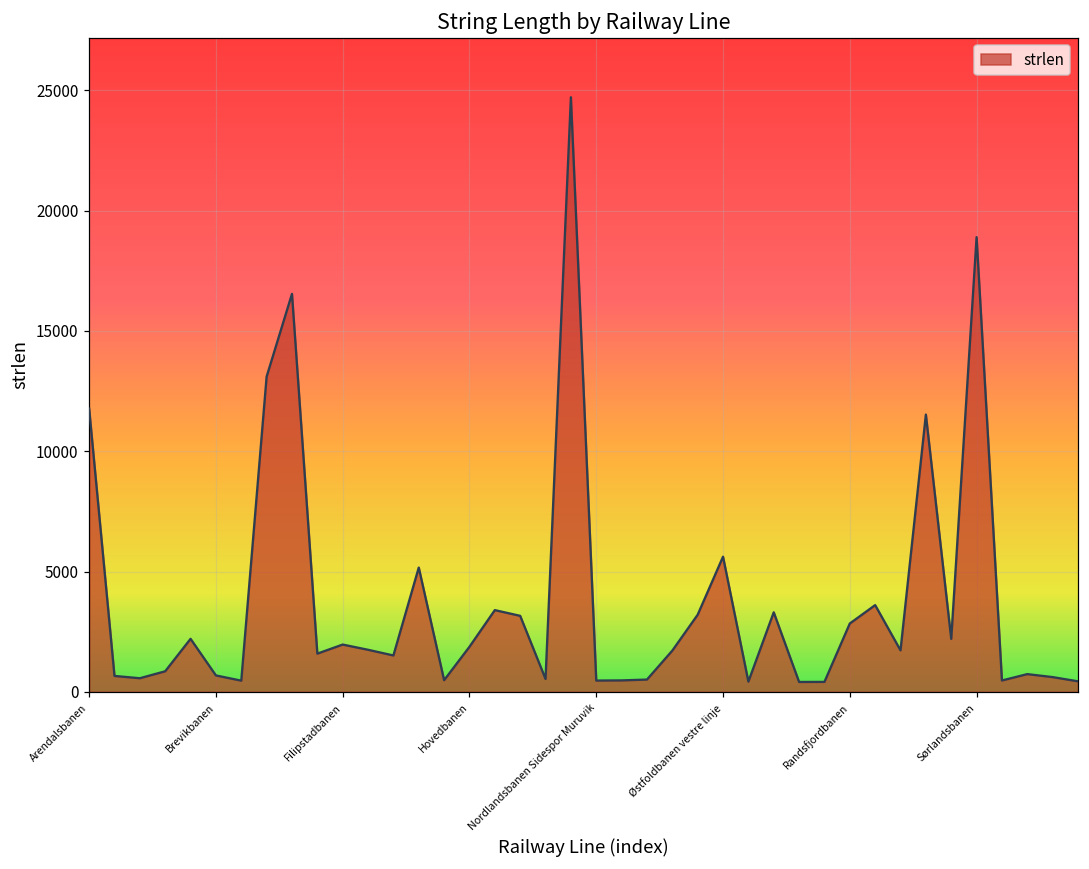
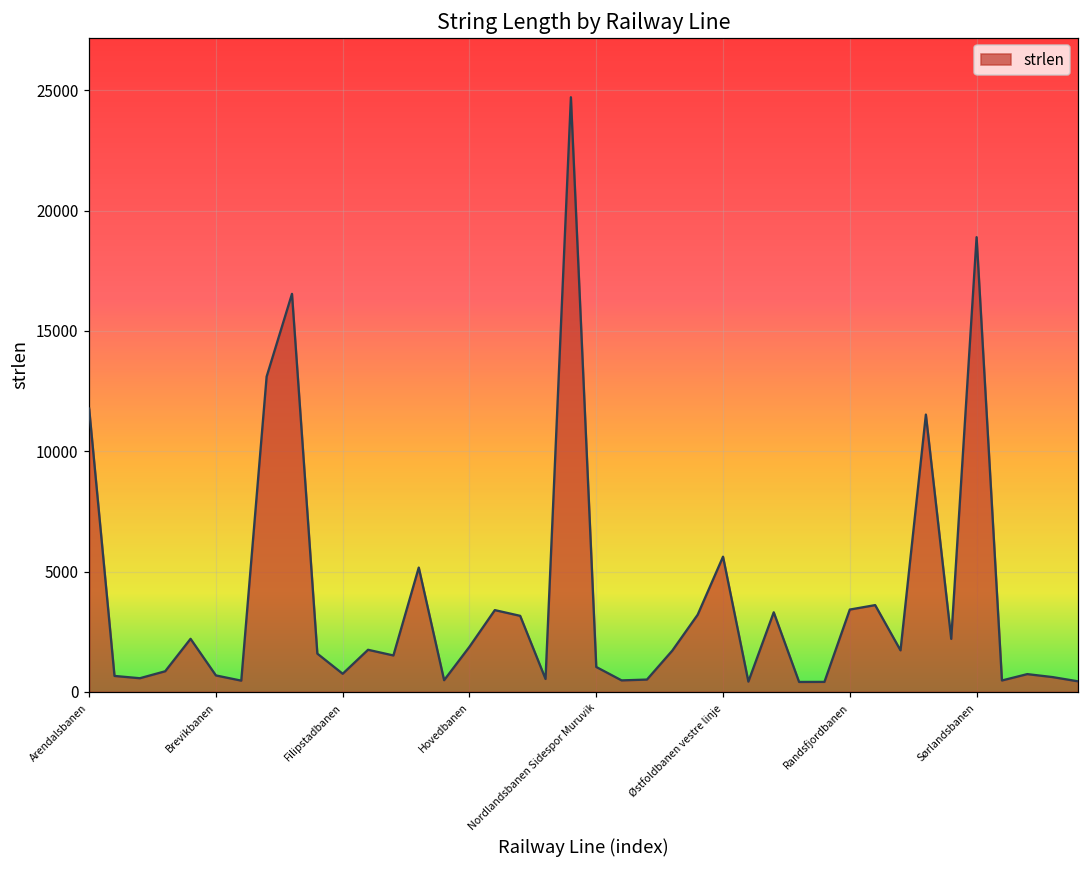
  {
    "Arendalsbanen": 11800,
    "Brevikbanen": 700,
-   "Filipstadbanen": 2000,
+   "Filipstadbanen": 800,
    "Hovedbanen": 1900,
-   "Nordlandsbanen Sidespor Muruvik": 500,
+   "Nordlandsbanen Sidespor Muruvik": 1000,
    "Østfoldbanen vestre linje": 5600,
-   "Randsfjordbanen": 2800,
+   "Randsfjordbanen": 3400,
    "Sørlandsbanen": 18900
  }
